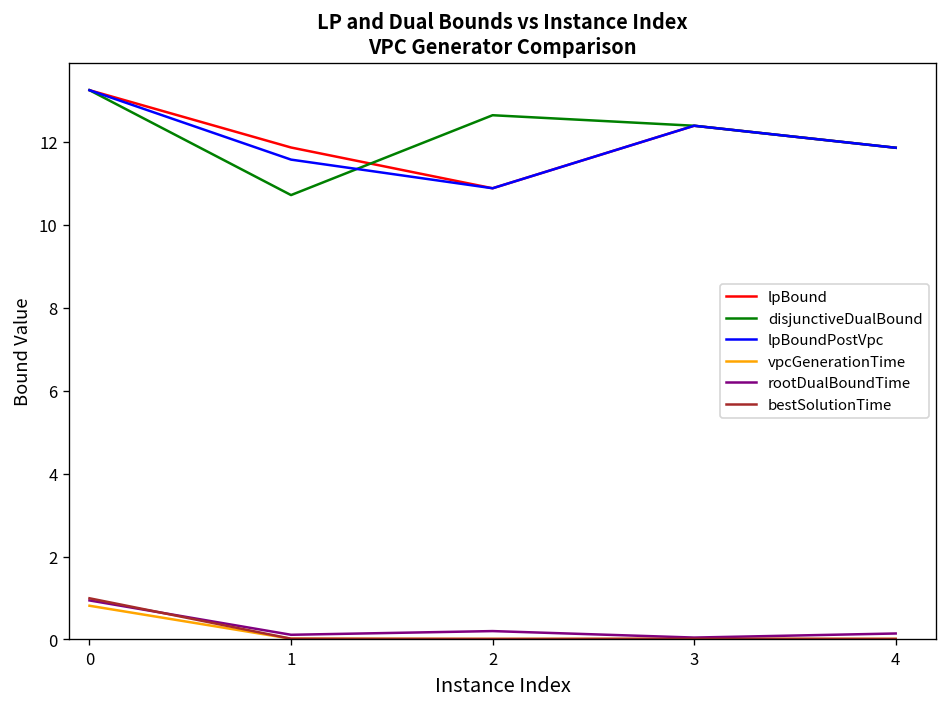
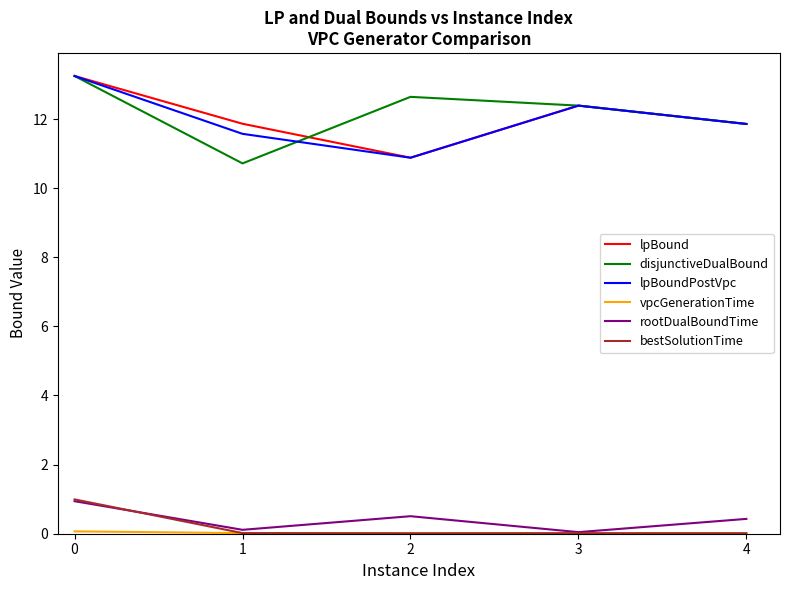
  {
    "lpBound": {
      "1": 11.9
    },
    "disjunctiveDualBound": {
      "1": 10.7,
      "2": 12.6
    },
    "lpBoundPostVpc": {
      "1": 11.6
    },
    "vpcGenerationTime": {
-     "0": 0.8
+     "0": 0.1
    },
    "rootDualBoundTime": {
      "1": 0.1,
-     "2": 0.2,
-     "4": 0.1
+     "2": 0.5,
+     "4": 0.4
    }
  }
